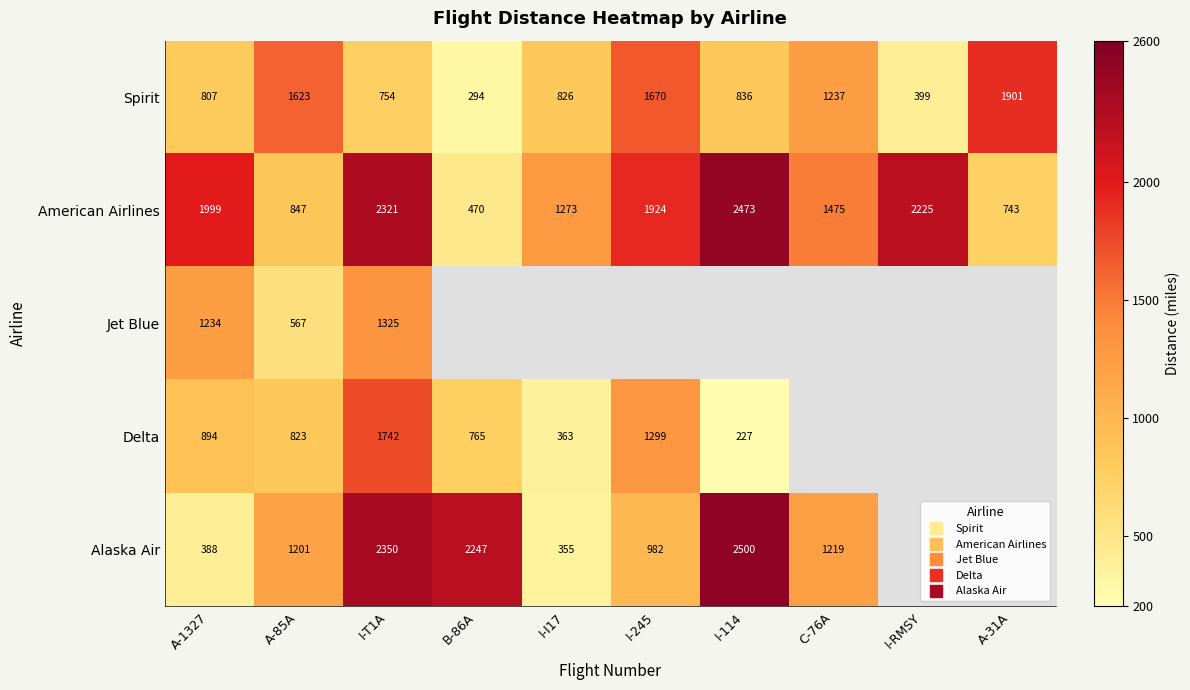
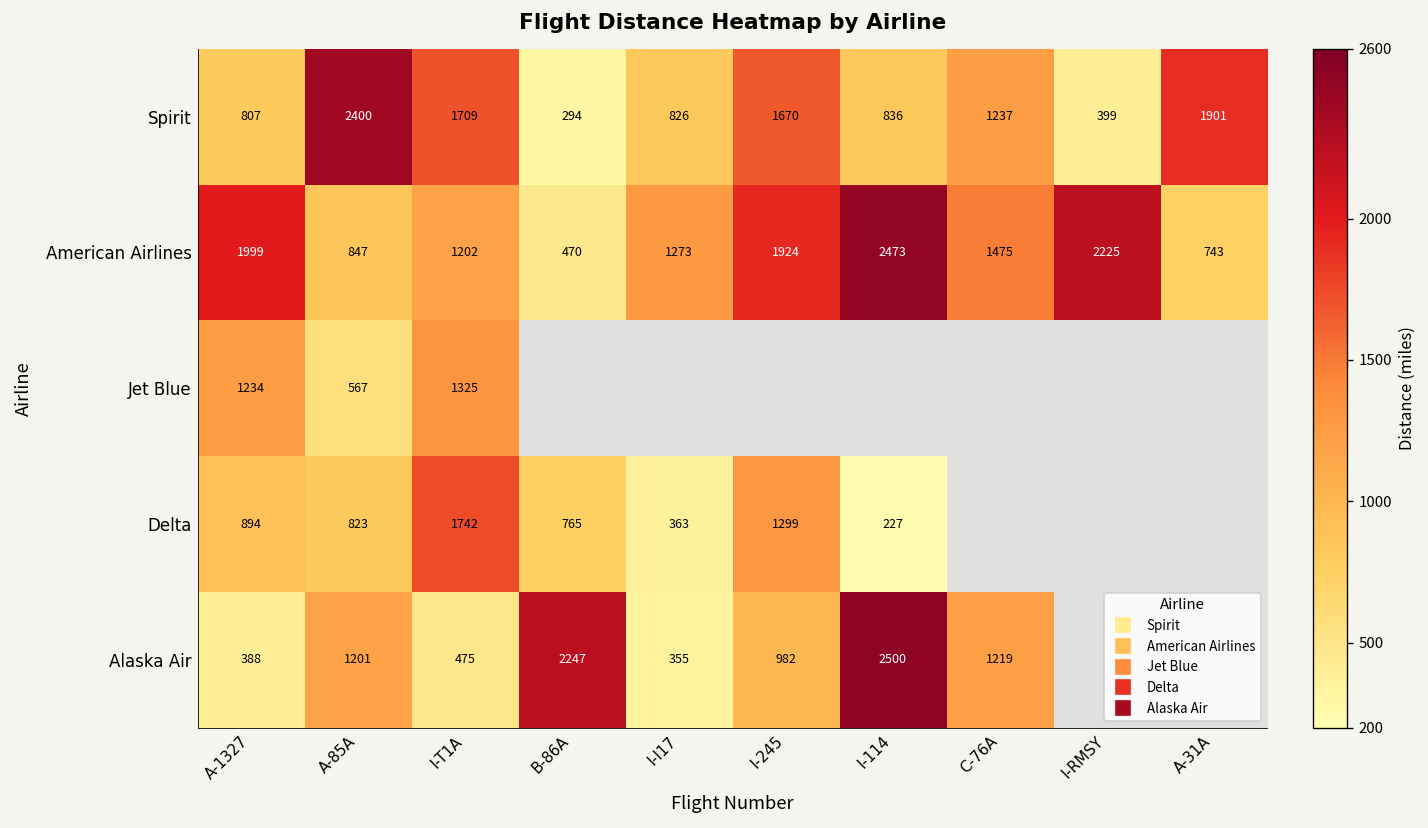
  {
    "Spirit": {
      "A-1327": 807,
-     "A-85A": 1623,
-     "I-T1A": 754,
+     "A-85A": 2400,
+     "I-T1A": 1709,
      "B-86A": 294,
      "I-I17": 826,
      "I-245": 1670,
      "I-114": 836,
      "C-76A": 1237,
      "I-RMSY": 399,
      "A-31A": 1901
    },
    "American Airlines": {
      "A-1327": 1999,
      "A-85A": 847,
-     "I-T1A": 2321,
+     "I-T1A": 1202,
      "B-86A": 470,
      "I-I17": 1273,
      "I-245": 1924,
      "I-114": 2473,
      "C-76A": 1475,
      "I-RMSY": 2225,
      "A-31A": 743
    },
    "Jet Blue": {
      "A-1327": 1234,
      "A-85A": 567,
      "I-T1A": 1325
    },
    "Delta": {
      "A-1327": 894,
      "A-85A": 823,
      "I-T1A": 1742,
      "B-86A": 765,
      "I-I17": 363,
      "I-245": 1299,
      "I-114": 227
    },
    "Alaska Air": {
      "A-1327": 388,
      "A-85A": 1201,
-     "I-T1A": 2350,
+     "I-T1A": 475,
      "B-86A": 2247,
      "I-I17": 355,
      "I-245": 982,
      "I-114": 2500,
      "C-76A": 1219
    }
  }
